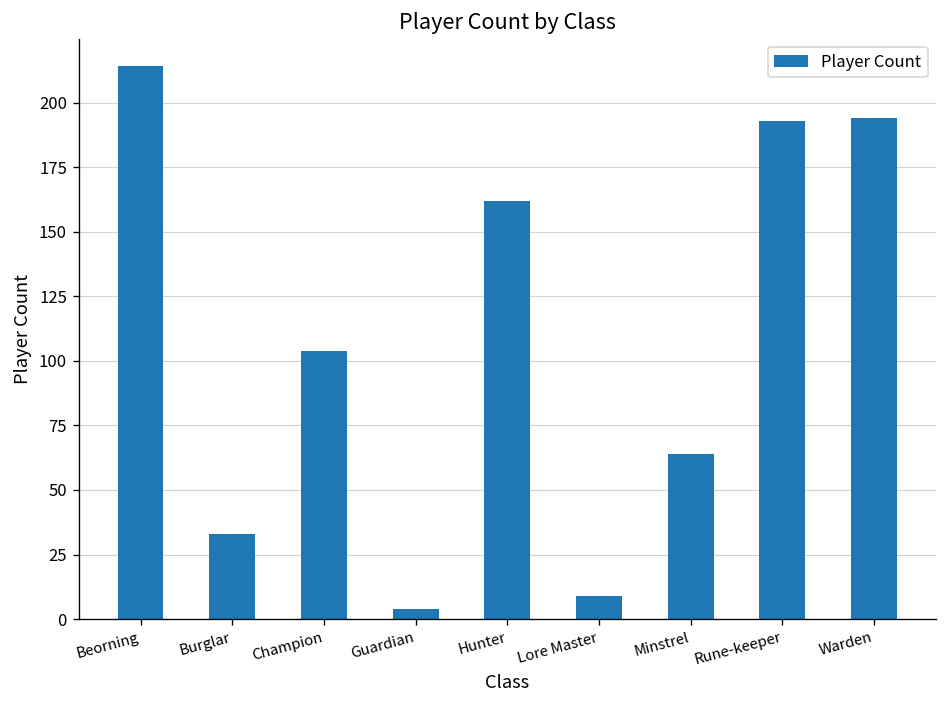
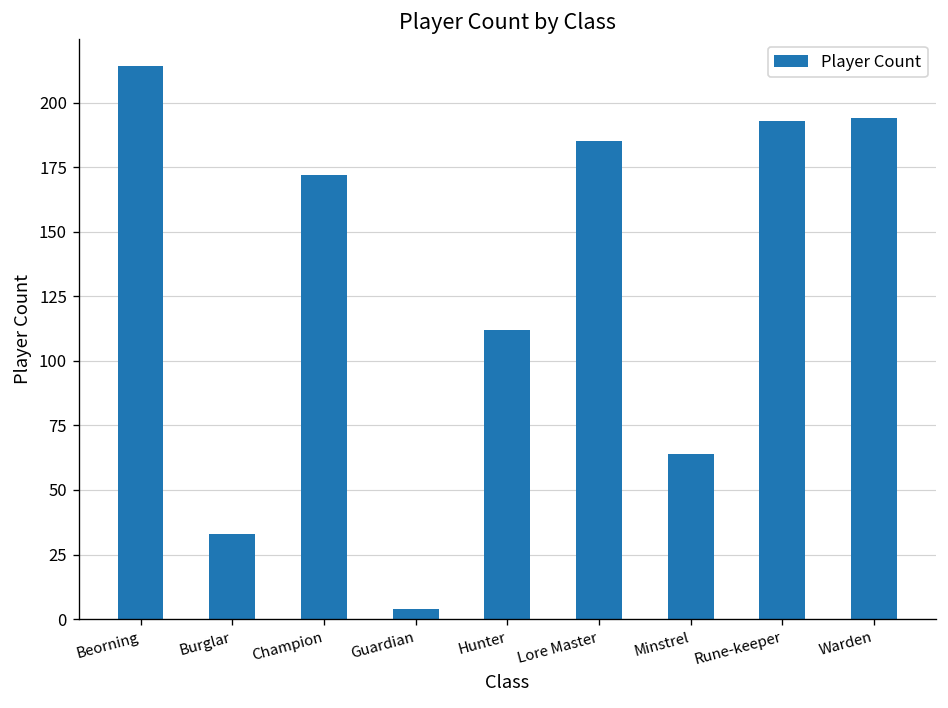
  {
    "Beorning": 214,
    "Burglar": 33,
-   "Champion": 104,
+   "Champion": 172,
    "Guardian": 4,
-   "Hunter": 162,
-   "Lore Master": 9,
+   "Hunter": 112,
+   "Lore Master": 185,
    "Minstrel": 64,
    "Rune-keeper": 193,
    "Warden": 194
  }
